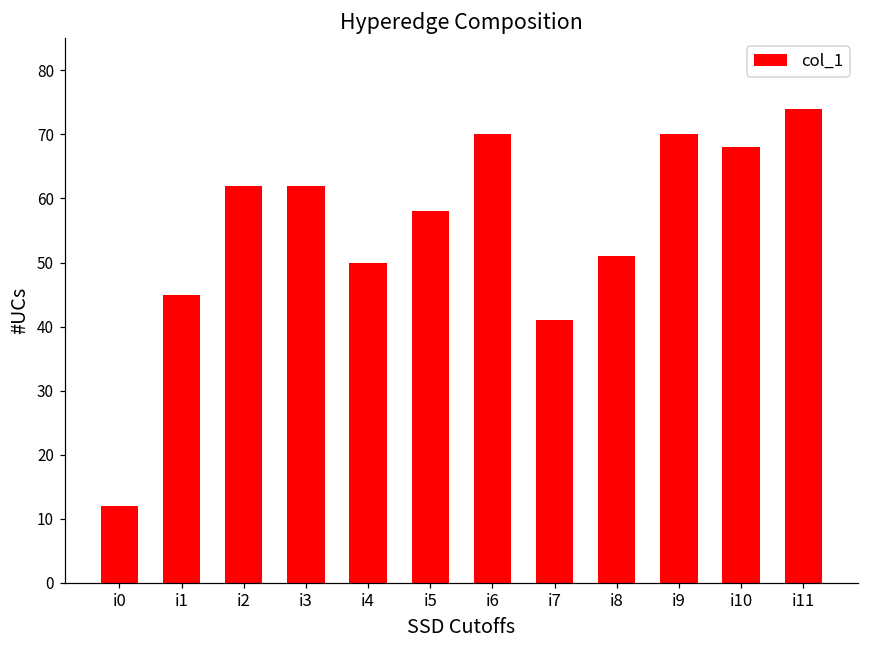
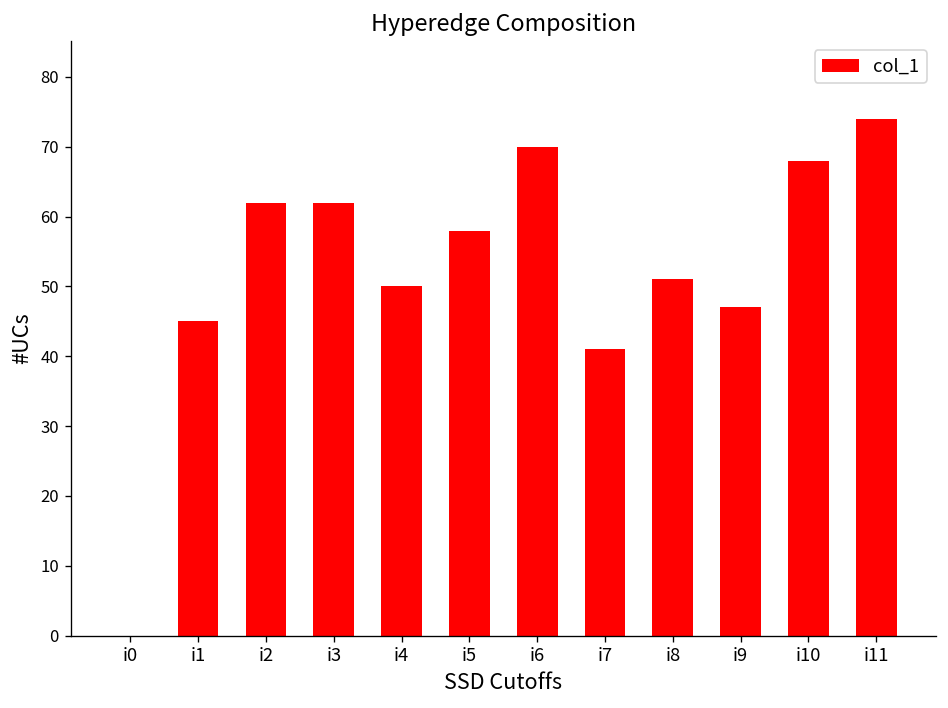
  {
-   "i0": 12,
+   "i0": 0,
    "i1": 45,
    "i2": 62,
    "i3": 62,
    "i4": 50,
    "i5": 58,
    "i6": 70,
    "i7": 41,
    "i8": 51,
-   "i9": 70,
+   "i9": 47,
    "i10": 68,
    "i11": 74
  }
